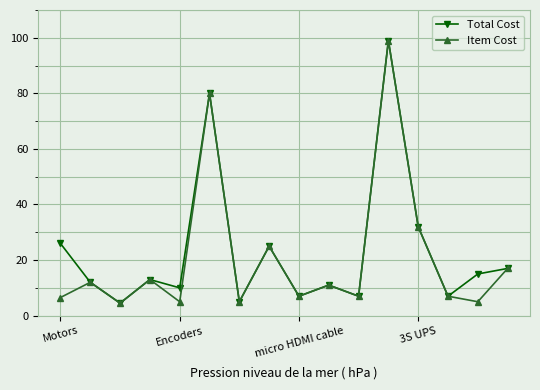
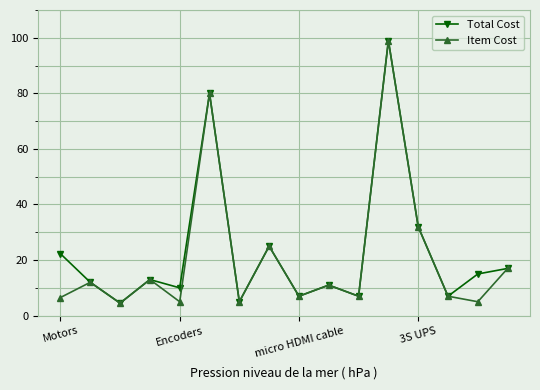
  {
    "Total Cost": {
-     "Motors": 26,
+     "Motors": 22,
      "Encoders": 10
    },
    "Item Cost": {
      "Motors": 7,
      "Encoders": 5
    }
  }
